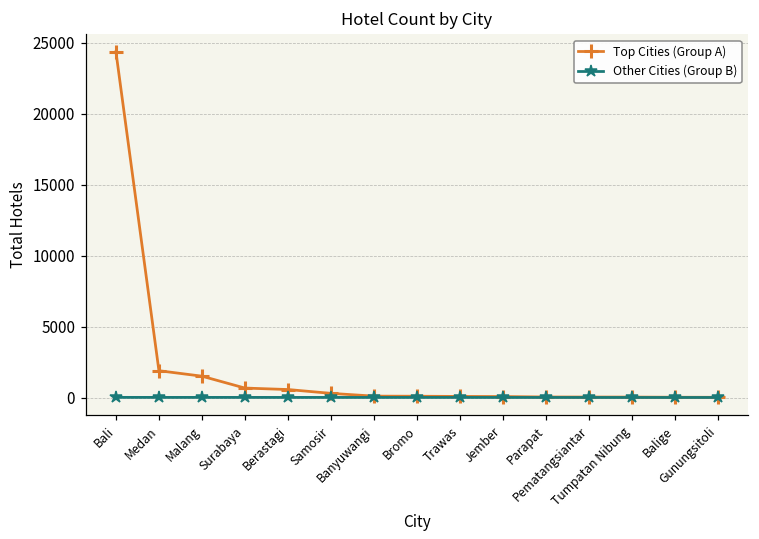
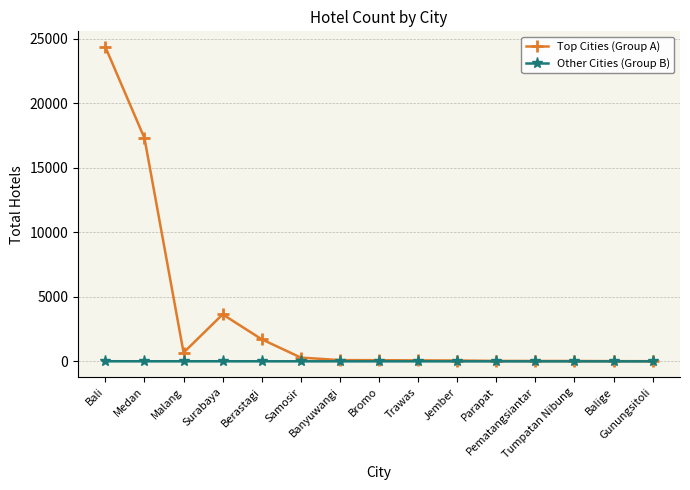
  {
    "Top Cities (Group A)": {
      "Bali": 24400,
-     "Medan": 1900,
-     "Malang": 1500,
-     "Surabaya": 700,
-     "Berastagi": 600,
+     "Medan": 17300,
+     "Malang": 700,
+     "Surabaya": 3600,
+     "Berastagi": 1700,
      "Samosir": 300
    },
    "Other Cities (Group B)": {
      "Bali": 0,
      "Medan": 0,
      "Malang": 0,
      "Surabaya": 0,
      "Berastagi": 0,
      "Samosir": 0
    }
  }
